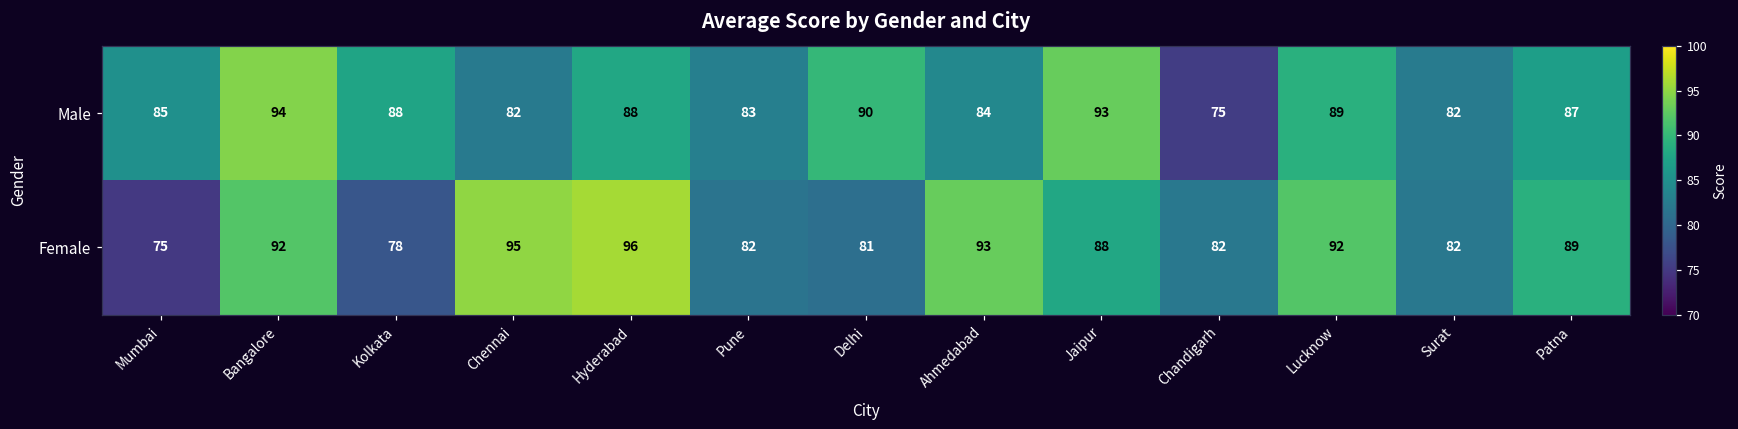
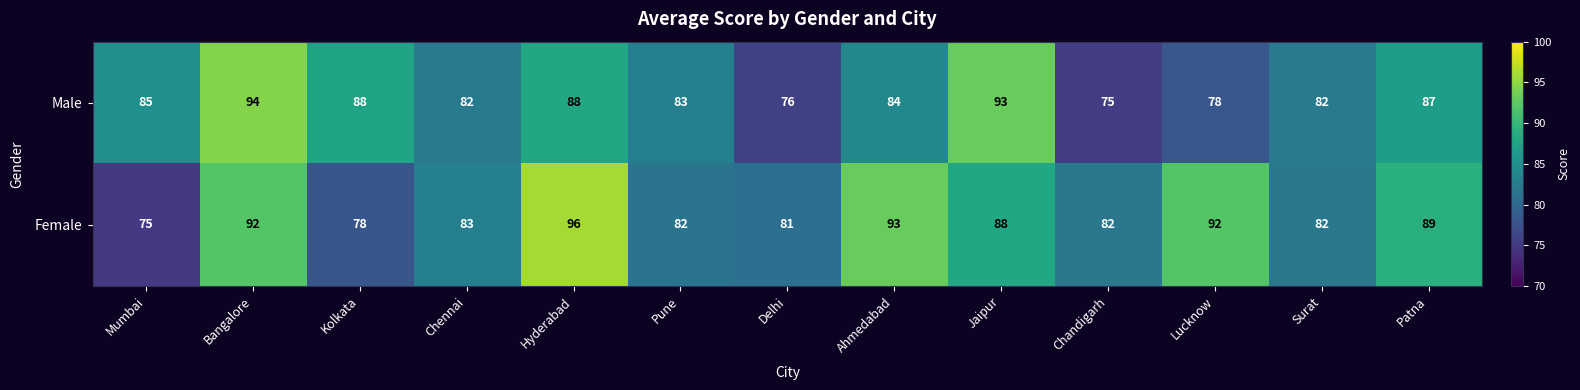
  {
    "Male": {
      "Mumbai": 85,
      "Bangalore": 94,
      "Kolkata": 88,
      "Chennai": 82,
      "Hyderabad": 88,
      "Pune": 83,
-     "Delhi": 90,
+     "Delhi": 76,
      "Ahmedabad": 84,
      "Jaipur": 93,
      "Chandigarh": 75,
-     "Lucknow": 89,
+     "Lucknow": 78,
      "Surat": 82,
      "Patna": 87
    },
    "Female": {
      "Mumbai": 75,
      "Bangalore": 92,
      "Kolkata": 78,
-     "Chennai": 95,
+     "Chennai": 83,
      "Hyderabad": 96,
      "Pune": 82,
      "Delhi": 81,
      "Ahmedabad": 93,
      "Jaipur": 88,
      "Chandigarh": 82,
      "Lucknow": 92,
      "Surat": 82,
      "Patna": 89
    }
  }
